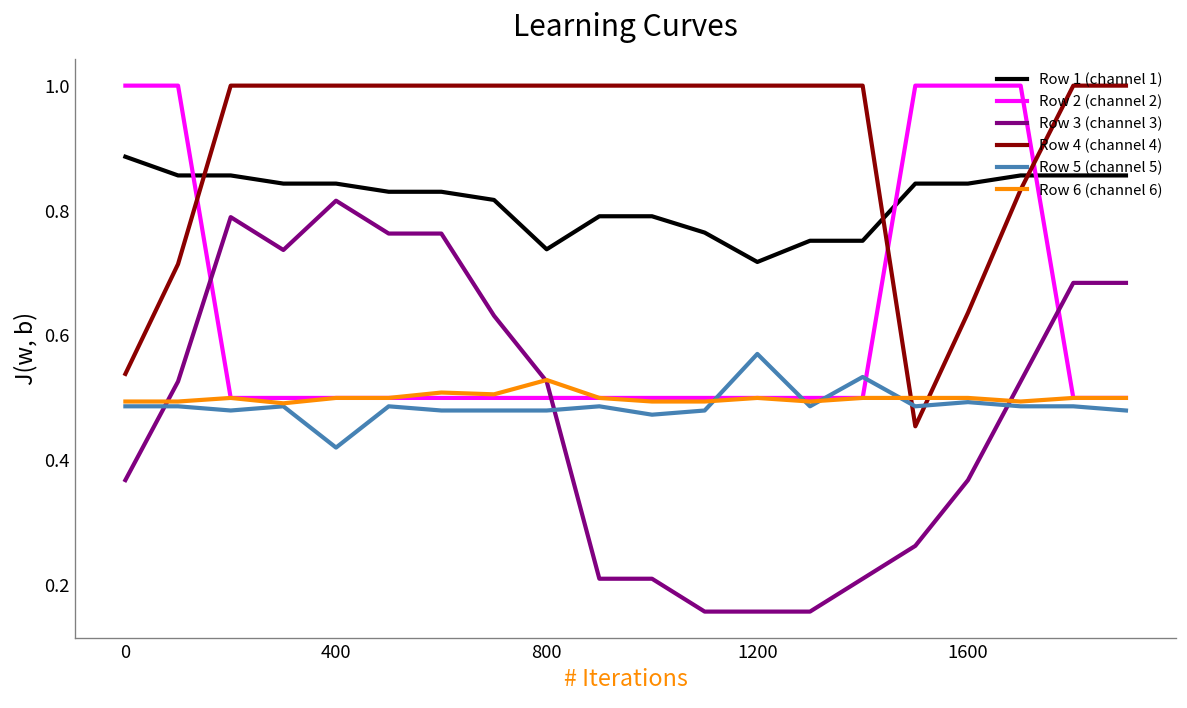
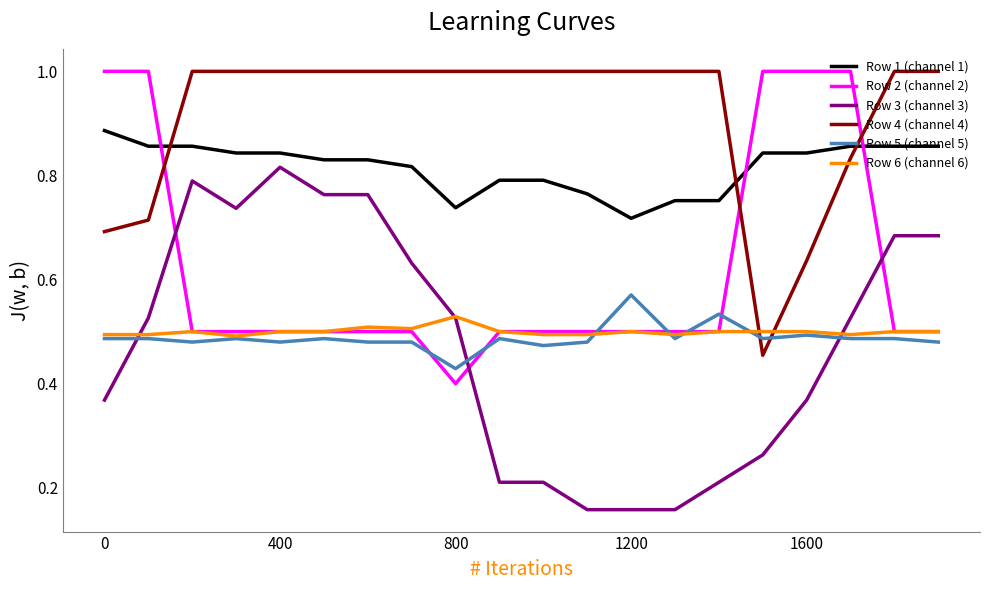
  {
    "Row 1 (channel 1)": {
      "0": 0.89,
      "400": 0.84,
      "800": 0.74,
      "1200": 0.72,
      "1600": 0.84
    },
    "Row 2 (channel 2)": {
      "0": 1.0,
-     "800": 0.5,
+     "800": 0.4,
      "1600": 1.0
    },
    "Row 3 (channel 3)": {
      "0": 0.37,
      "400": 0.82,
      "1200": 0.16,
      "1600": 0.37
    },
    "Row 4 (channel 4)": {
-     "0": 0.54,
+     "0": 0.69,
      "400": 1.00,
      "800": 1.00,
      "1200": 1.00,
      "1600": 0.64
    },
    "Row 5 (channel 5)": {
      "0": 0.49,
-     "400": 0.42,
-     "800": 0.48,
+     "400": 0.48,
+     "800": 0.43,
      "1200": 0.57,
      "1600": 0.49
    },
    "Row 6 (channel 6)": {
      "0": 0.49,
      "1600": 0.50
    }
  }
